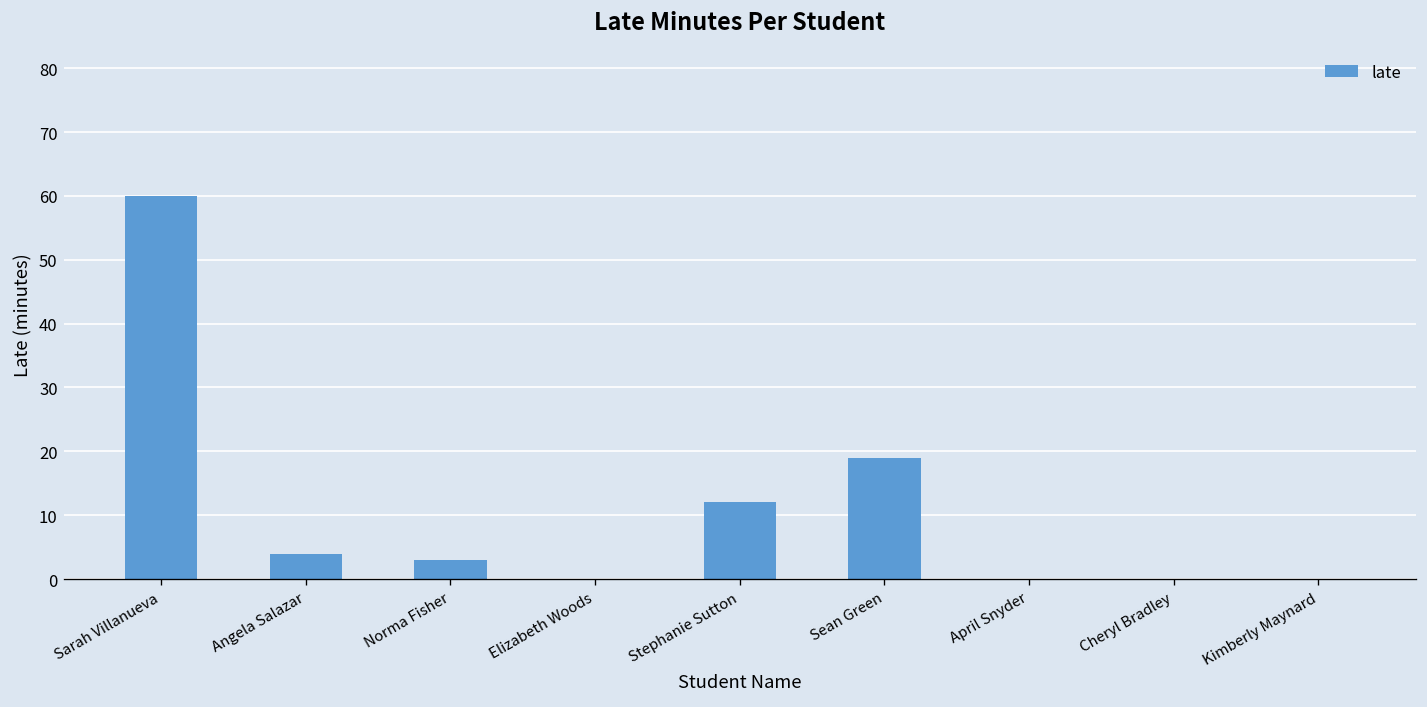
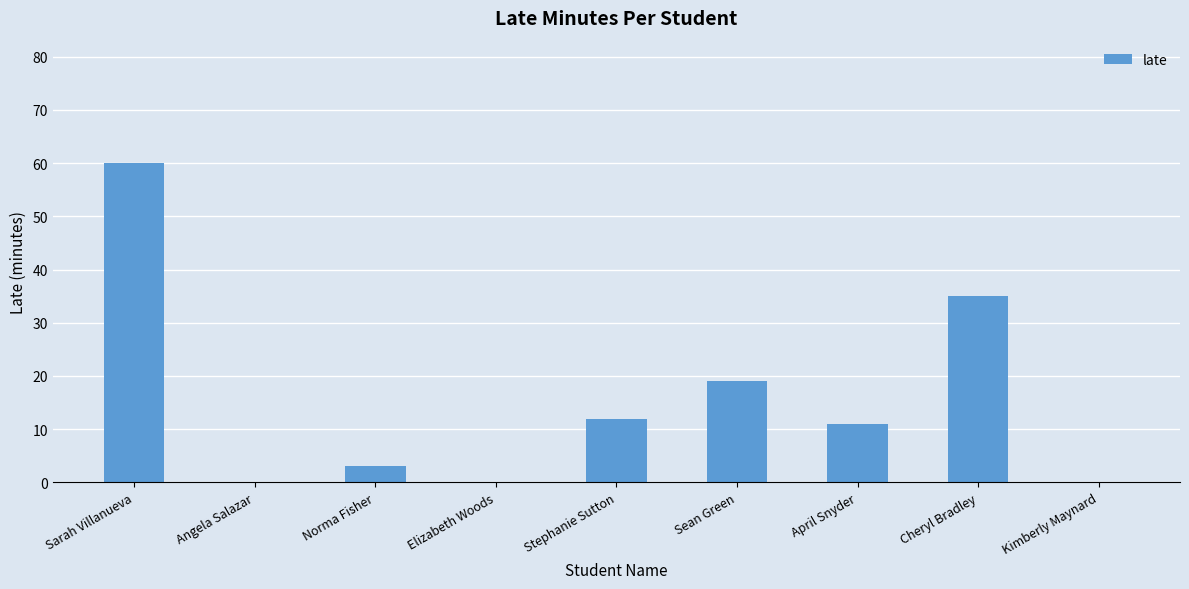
  {
    "Sarah Villanueva": 60,
-   "Angela Salazar": 4,
+   "Angela Salazar": 0,
    "Norma Fisher": 3,
    "Elizabeth Woods": 0,
    "Stephanie Sutton": 12,
    "Sean Green": 19,
-   "April Snyder": 0,
-   "Cheryl Bradley": 0,
+   "April Snyder": 11,
+   "Cheryl Bradley": 35,
    "Kimberly Maynard": 0
  }
